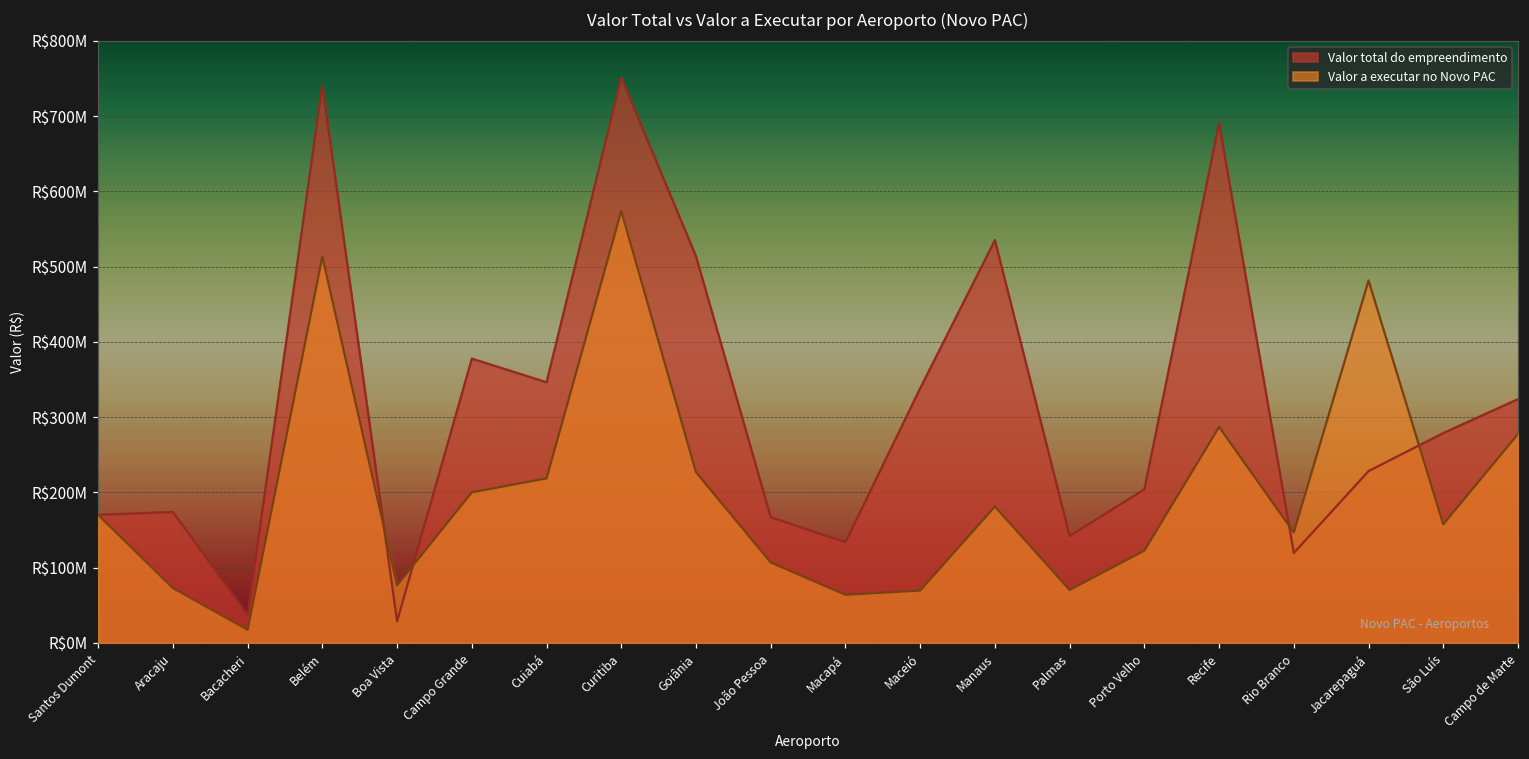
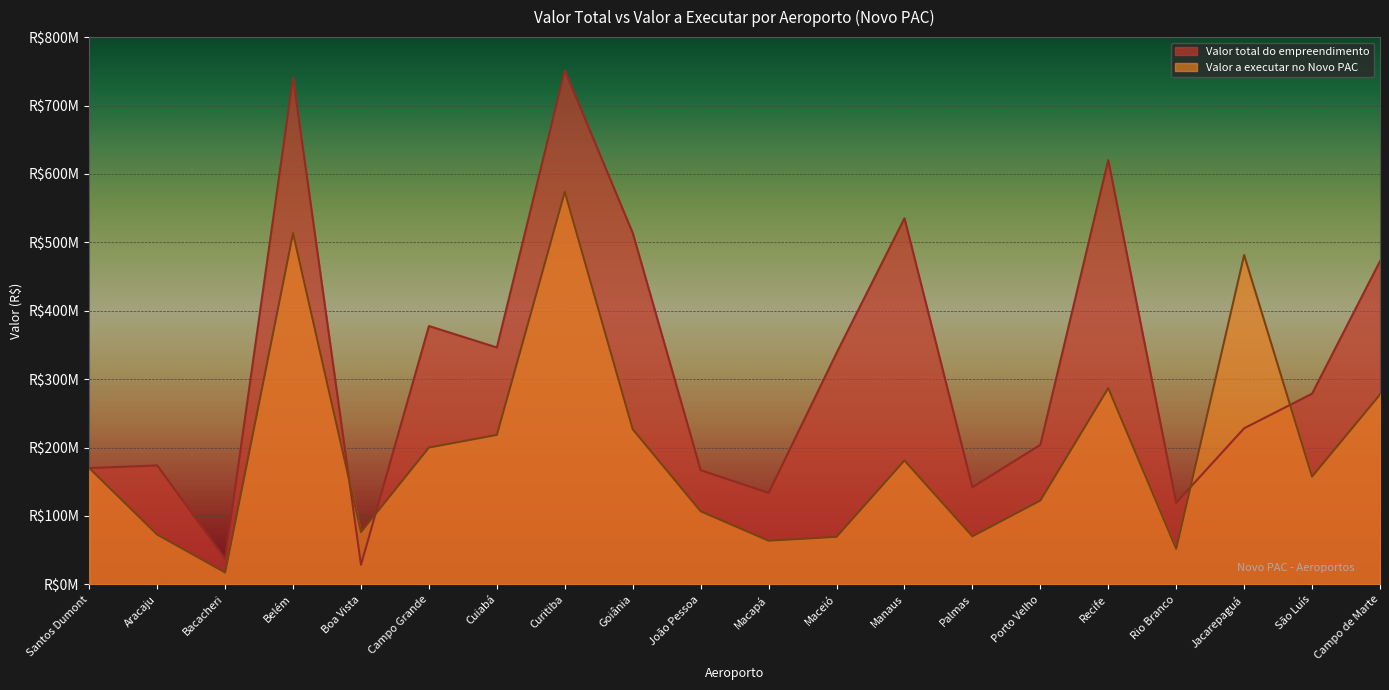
  {
    "Valor total do empreendimento": {
      "Aracaju": "R$170000000",
      "Bacacheri": "R$40000000",
      "Belém": "R$740000000",
      "Boa Vista": "R$30000000",
      "Campo Grande": "R$380000000",
      "Cuiabá": "R$350000000",
      "Curitiba": "R$750000000",
      "Goiânia": "R$510000000",
      "João Pessoa": "R$170000000",
      "Macapá": "R$130000000",
      "Maceió": "R$340000000",
      "Manaus": "R$540000000",
      "Palmas": "R$140000000",
      "Porto Velho": "R$200000000",
-     "Recife": "R$690000000",
+     "Recife": "R$620000000",
      "Rio Branco": "R$120000000",
      "Jacarepaguá": "R$230000000",
      "São Luís": "R$280000000",
-     "Campo de Marte": "R$320000000"
+     "Campo de Marte": "R$470000000"
    },
    "Valor a executar no Novo PAC": {
      "Aracaju": "R$70000000",
      "Bacacheri": "R$20000000",
      "Belém": "R$510000000",
      "Boa Vista": "R$80000000",
      "Campo Grande": "R$200000000",
      "Cuiabá": "R$220000000",
      "Curitiba": "R$570000000",
      "Goiânia": "R$230000000",
      "João Pessoa": "R$110000000",
      "Macapá": "R$60000000",
      "Maceió": "R$70000000",
      "Manaus": "R$180000000",
      "Palmas": "R$70000000",
      "Porto Velho": "R$120000000",
      "Recife": "R$290000000",
-     "Rio Branco": "R$150000000",
+     "Rio Branco": "R$50000000",
      "Jacarepaguá": "R$480000000",
      "São Luís": "R$160000000",
      "Campo de Marte": "R$280000000"
    }
  }
